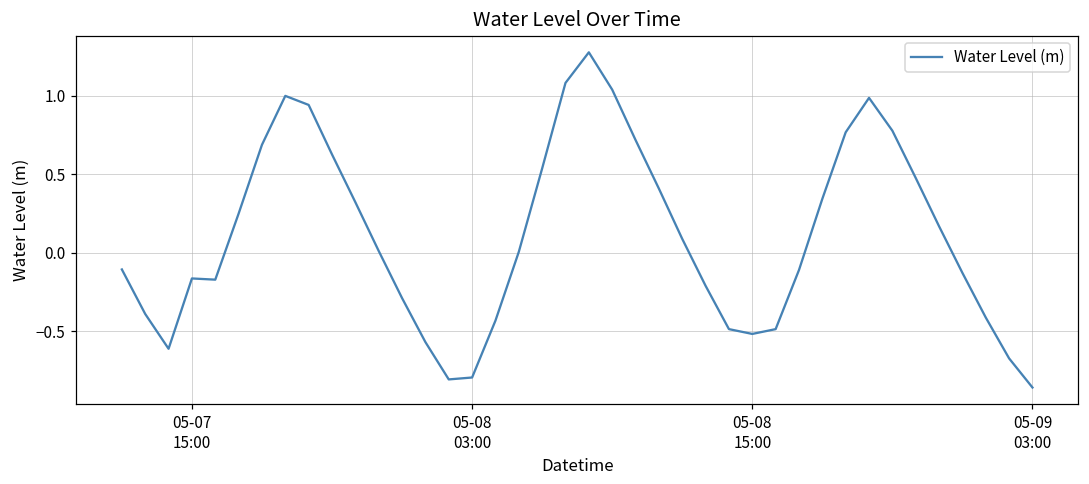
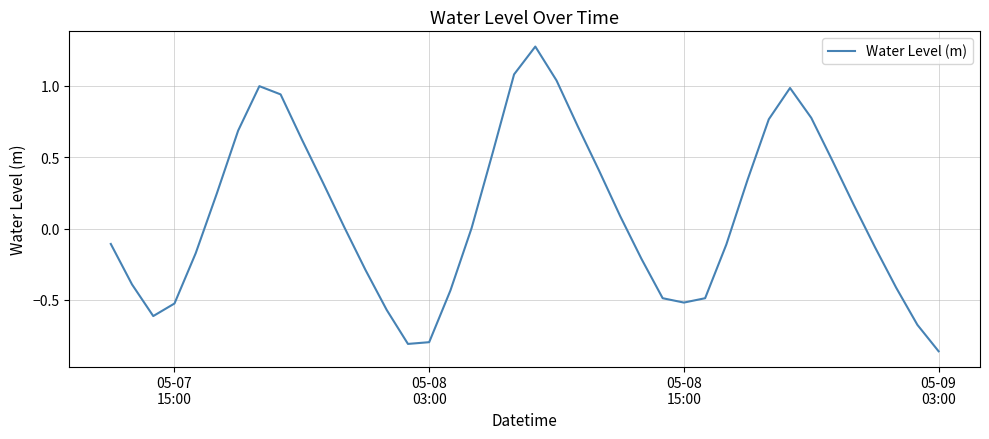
  {
-   "05-07 15:00": -0.17,
+   "05-07 15:00": -0.53,
    "05-08 03:00": -0.80,
    "05-08 15:00": -0.52,
    "05-09 03:00": -0.86
  }
